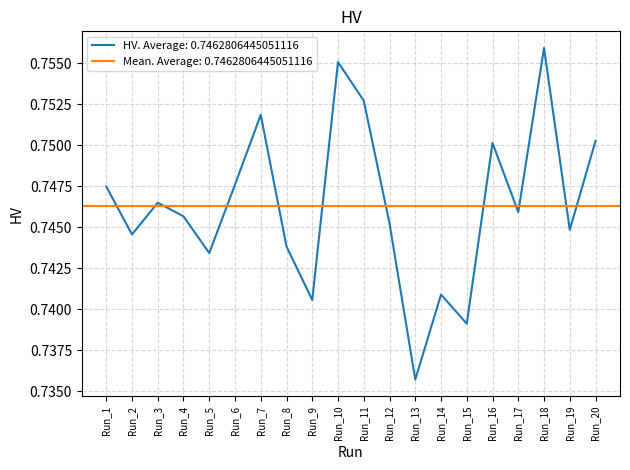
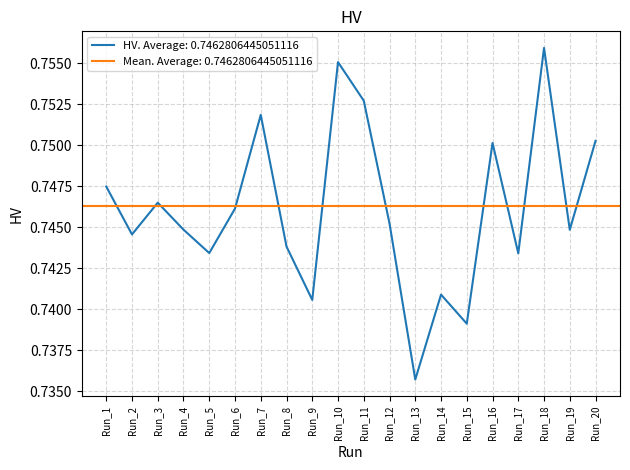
  {
    "Run_1": 0.7475,
    "Run_2": 0.7446,
    "Run_3": 0.7465,
-   "Run_4": 0.7457,
+   "Run_4": 0.7448,
    "Run_5": 0.7434,
-   "Run_6": 0.7476,
+   "Run_6": 0.7461,
    "Run_7": 0.7518,
    "Run_8": 0.7438,
    "Run_9": 0.7406,
    "Run_10": 0.7551,
    "Run_11": 0.7527,
    "Run_12": 0.7452,
    "Run_13": 0.7357,
    "Run_14": 0.7409,
    "Run_15": 0.7391,
    "Run_16": 0.7501,
-   "Run_17": 0.7459,
+   "Run_17": 0.7434,
    "Run_18": 0.7559,
    "Run_19": 0.7448,
    "Run_20": 0.7503
  }
